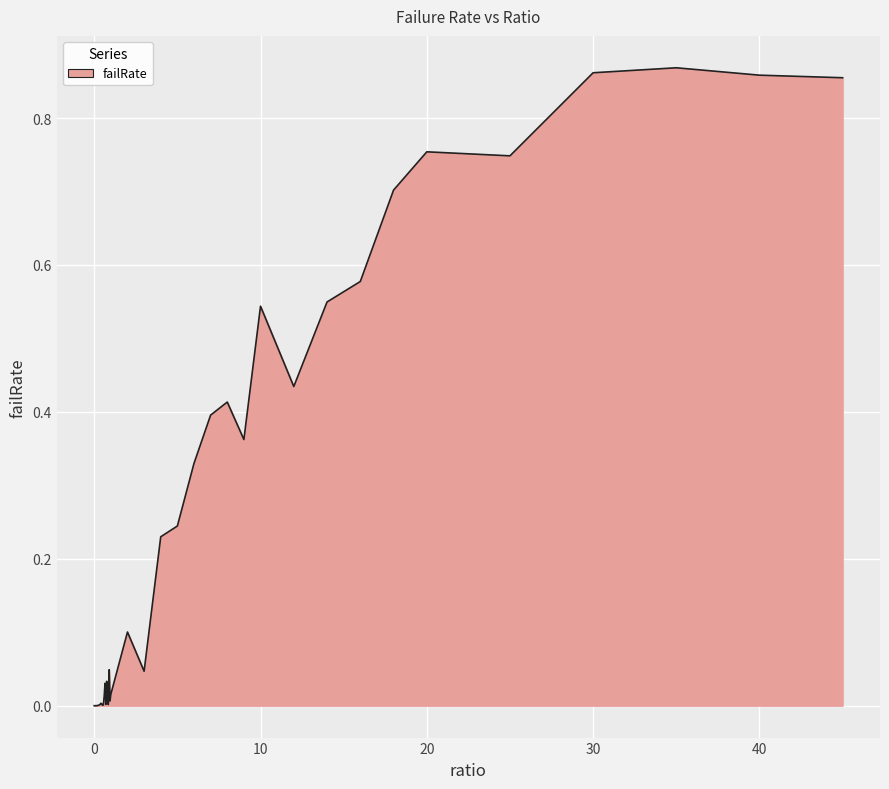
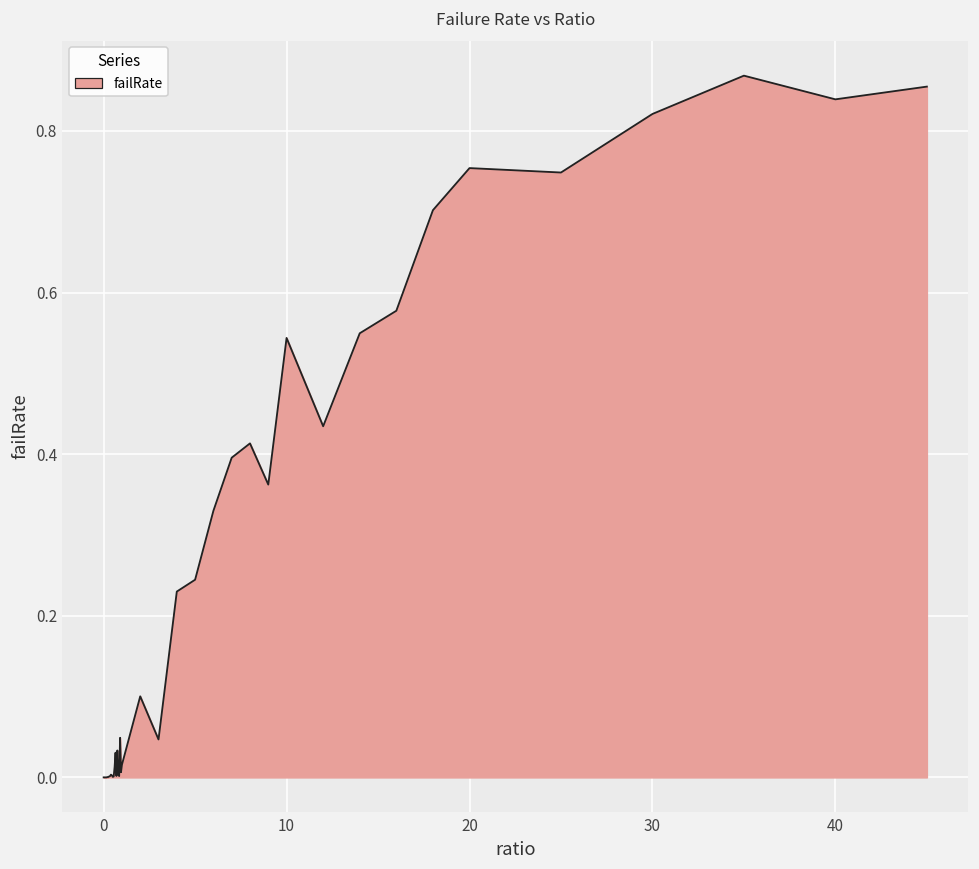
  {
    "0": 0.00,
    "10": 0.54,
    "20": 0.75,
-   "30": 0.86,
-   "40": 0.86
+   "30": 0.82,
+   "40": 0.84
  }
